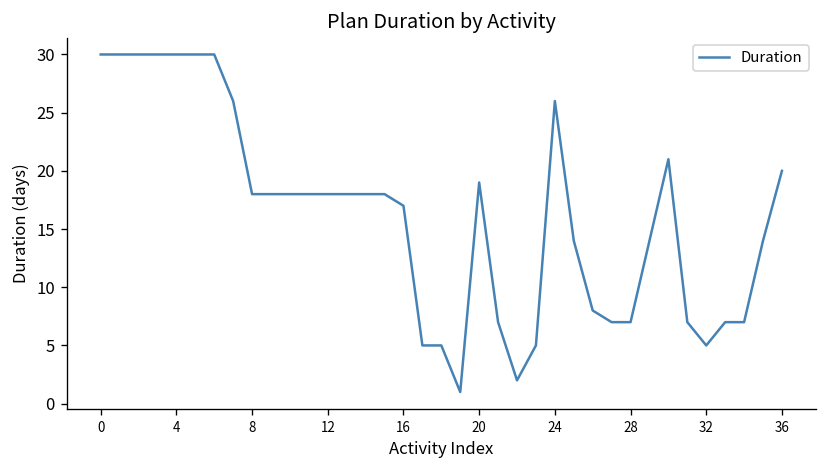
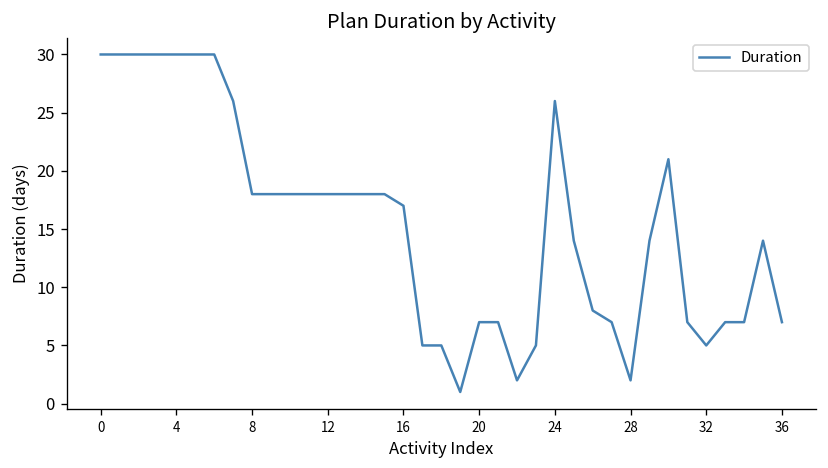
  {
    "0": 30,
    "4": 30,
    "8": 18,
    "12": 18,
    "16": 17,
-   "20": 19,
+   "20": 7,
    "24": 26,
-   "28": 7,
+   "28": 2,
    "32": 5,
-   "36": 20
+   "36": 7
  }
